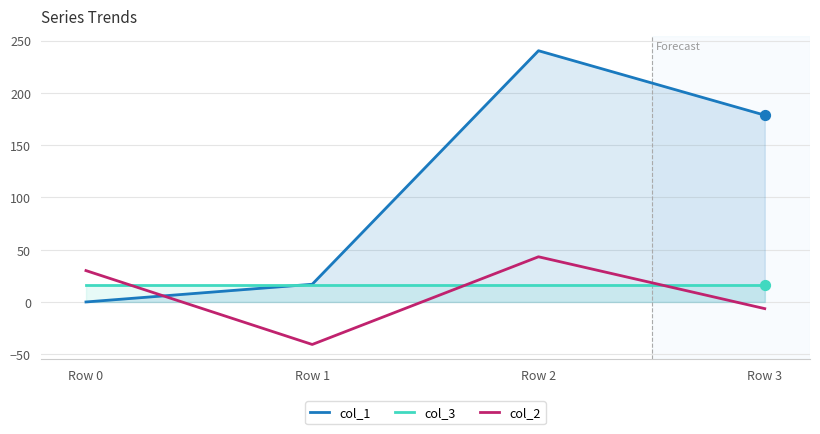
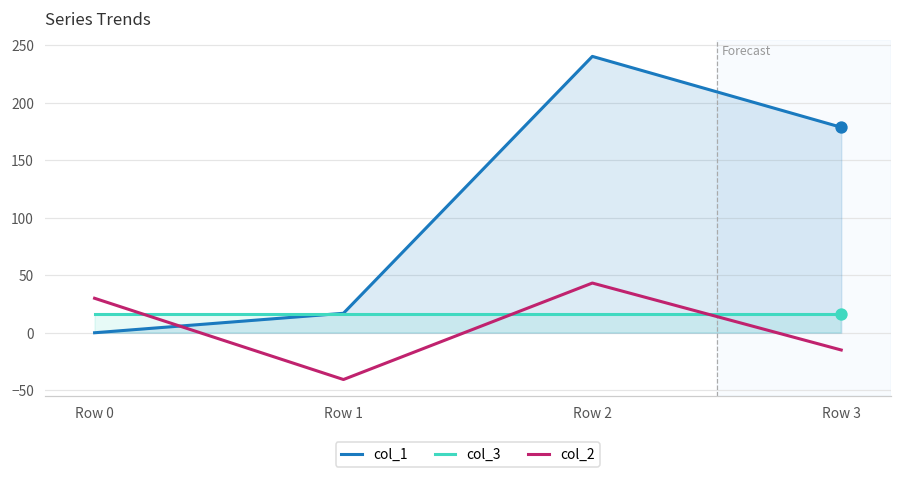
  {
    "col_2": {
      "Row 0": 30,
      "Row 1": -41,
      "Row 2": 43,
-     "Row 3": -6
+     "Row 3": -15
    }
  }
